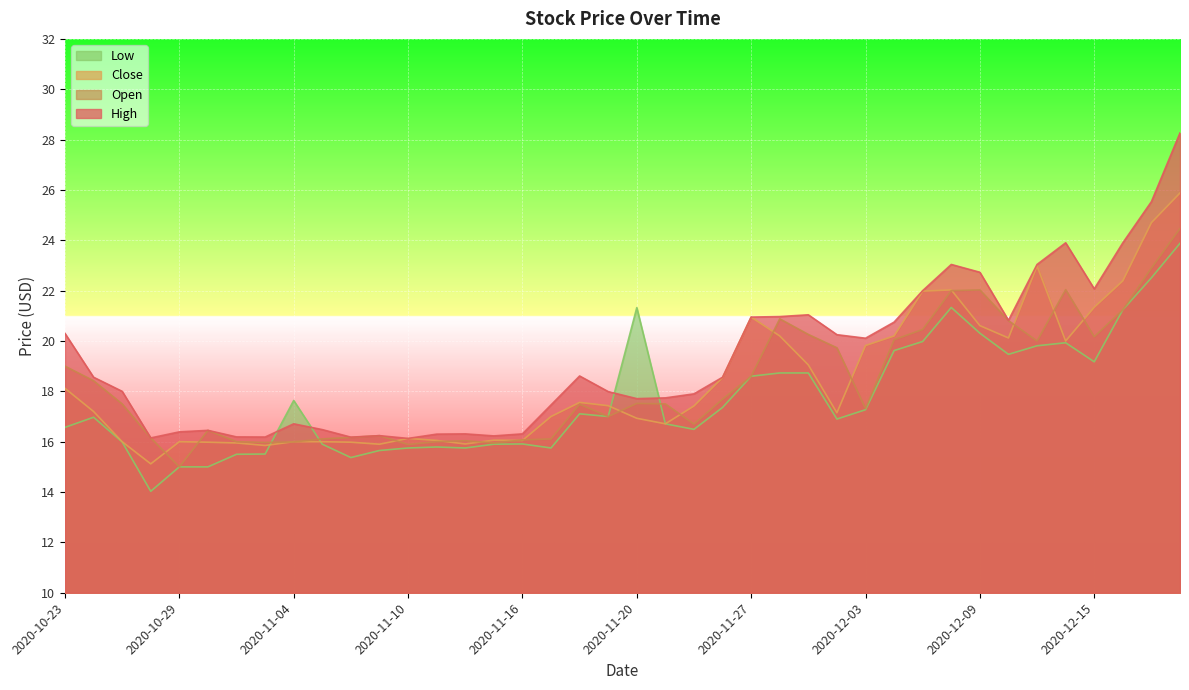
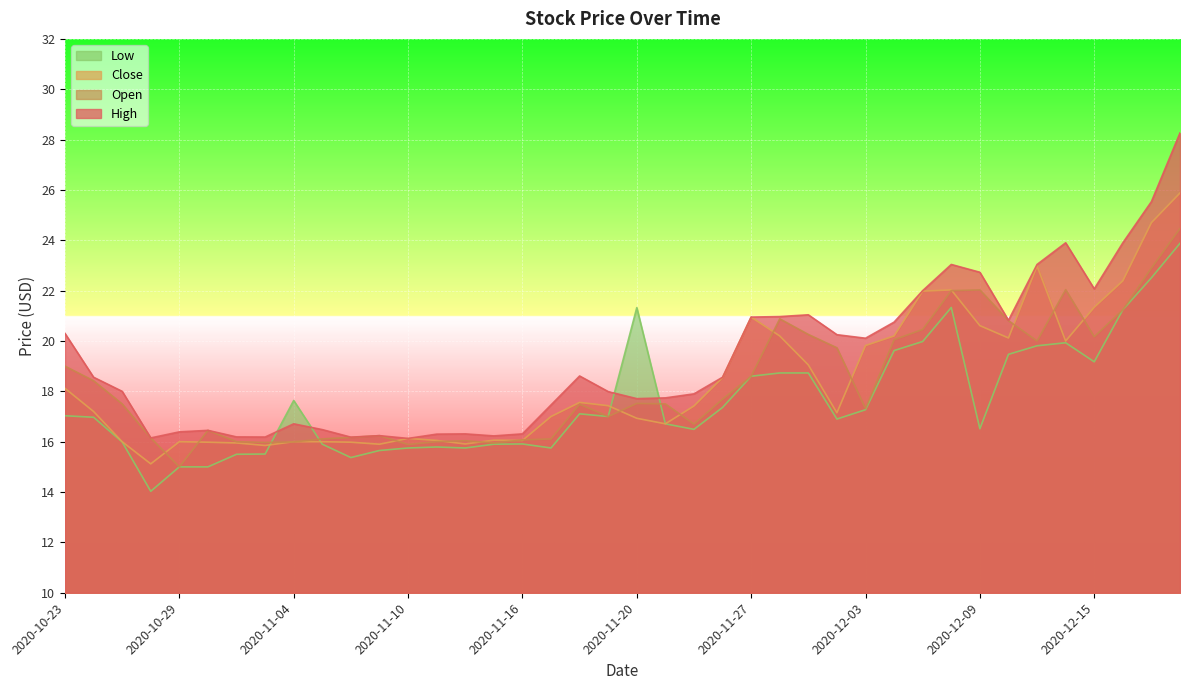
  {
    "Low": {
-     "2020-10-23": 16.6,
+     "2020-10-23": 17.0,
      "2020-11-04": 17.6,
      "2020-11-10": 15.8,
      "2020-11-16": 15.9,
      "2020-11-20": 21.3,
-     "2020-12-09": 20.3,
+     "2020-12-09": 16.5,
      "2020-12-15": 19.2
    }
  }
